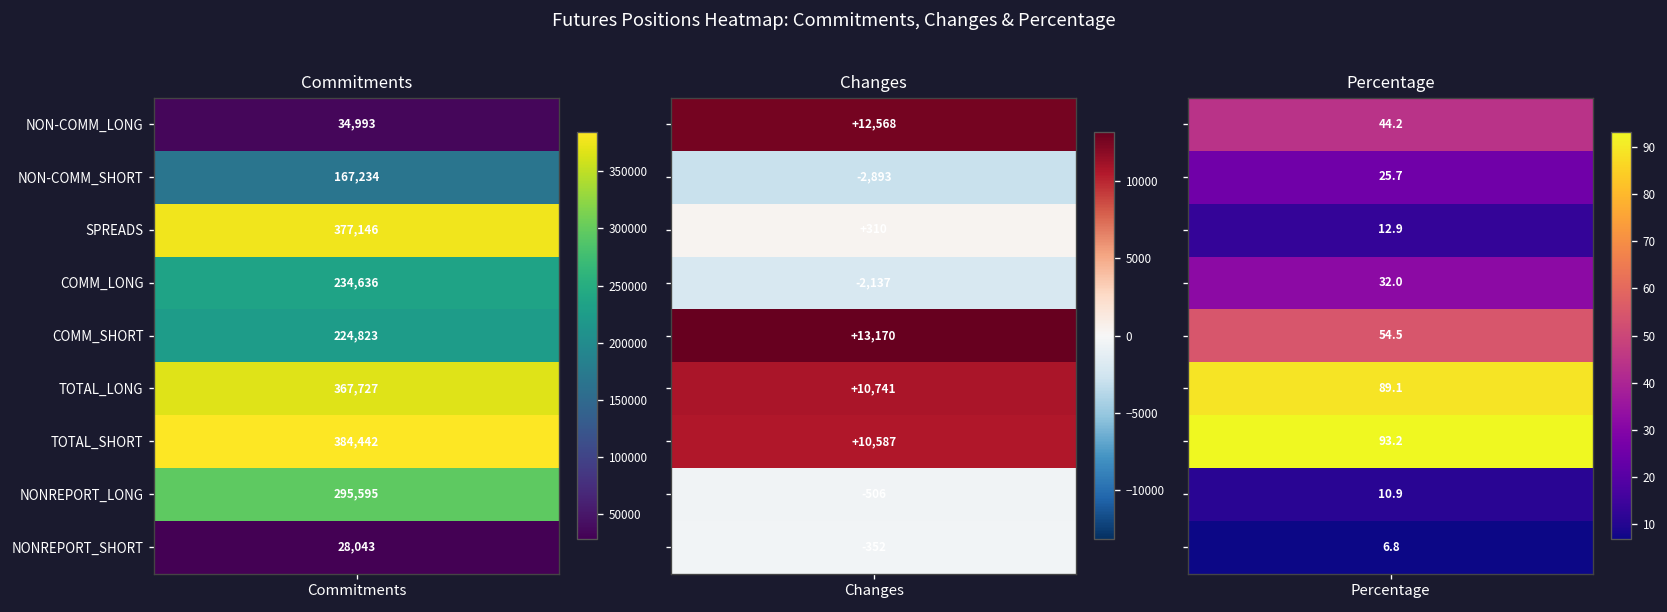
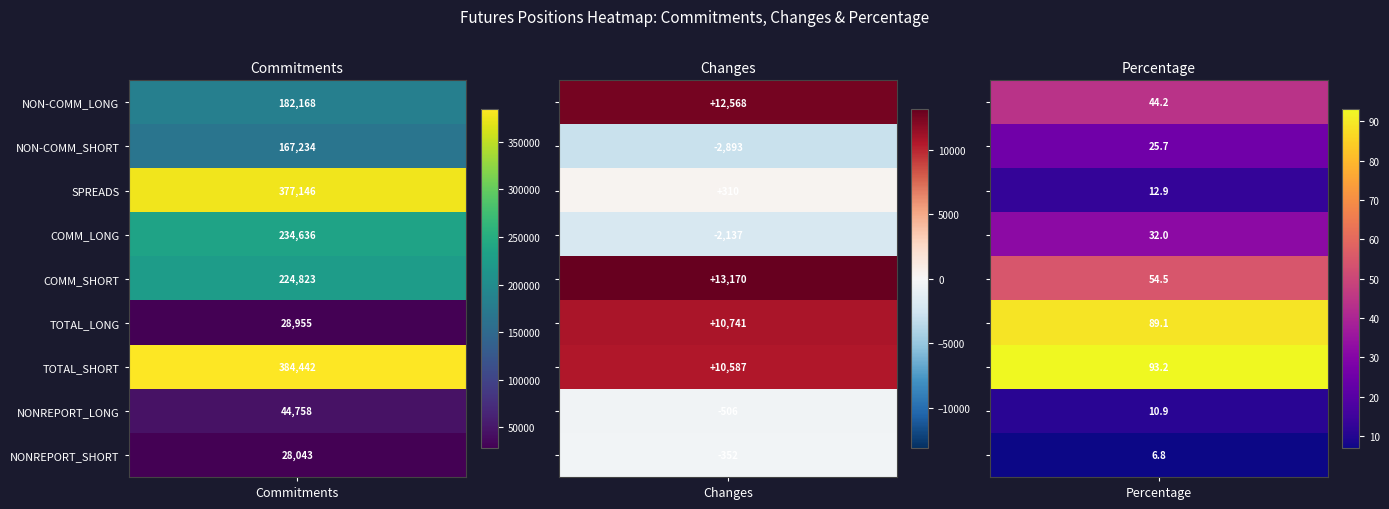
  {
    "Commitments": {
      "NON-COMM_LONG": {
-       "Commitments": "34,993"
+       "Commitments": "182,168"
      },
      "NON-COMM_SHORT": {
        "Commitments": "167,234"
      },
      "SPREADS": {
        "Commitments": "377,146"
      },
      "COMM_LONG": {
        "Commitments": "234,636"
      },
      "COMM_SHORT": {
        "Commitments": "224,823"
      },
      "TOTAL_LONG": {
-       "Commitments": "367,727"
+       "Commitments": "28,955"
      },
      "TOTAL_SHORT": {
        "Commitments": "384,442"
      },
      "NONREPORT_LONG": {
-       "Commitments": "295,595"
+       "Commitments": "44,758"
      },
      "NONREPORT_SHORT": {
        "Commitments": "28,043"
      }
    }
  }
